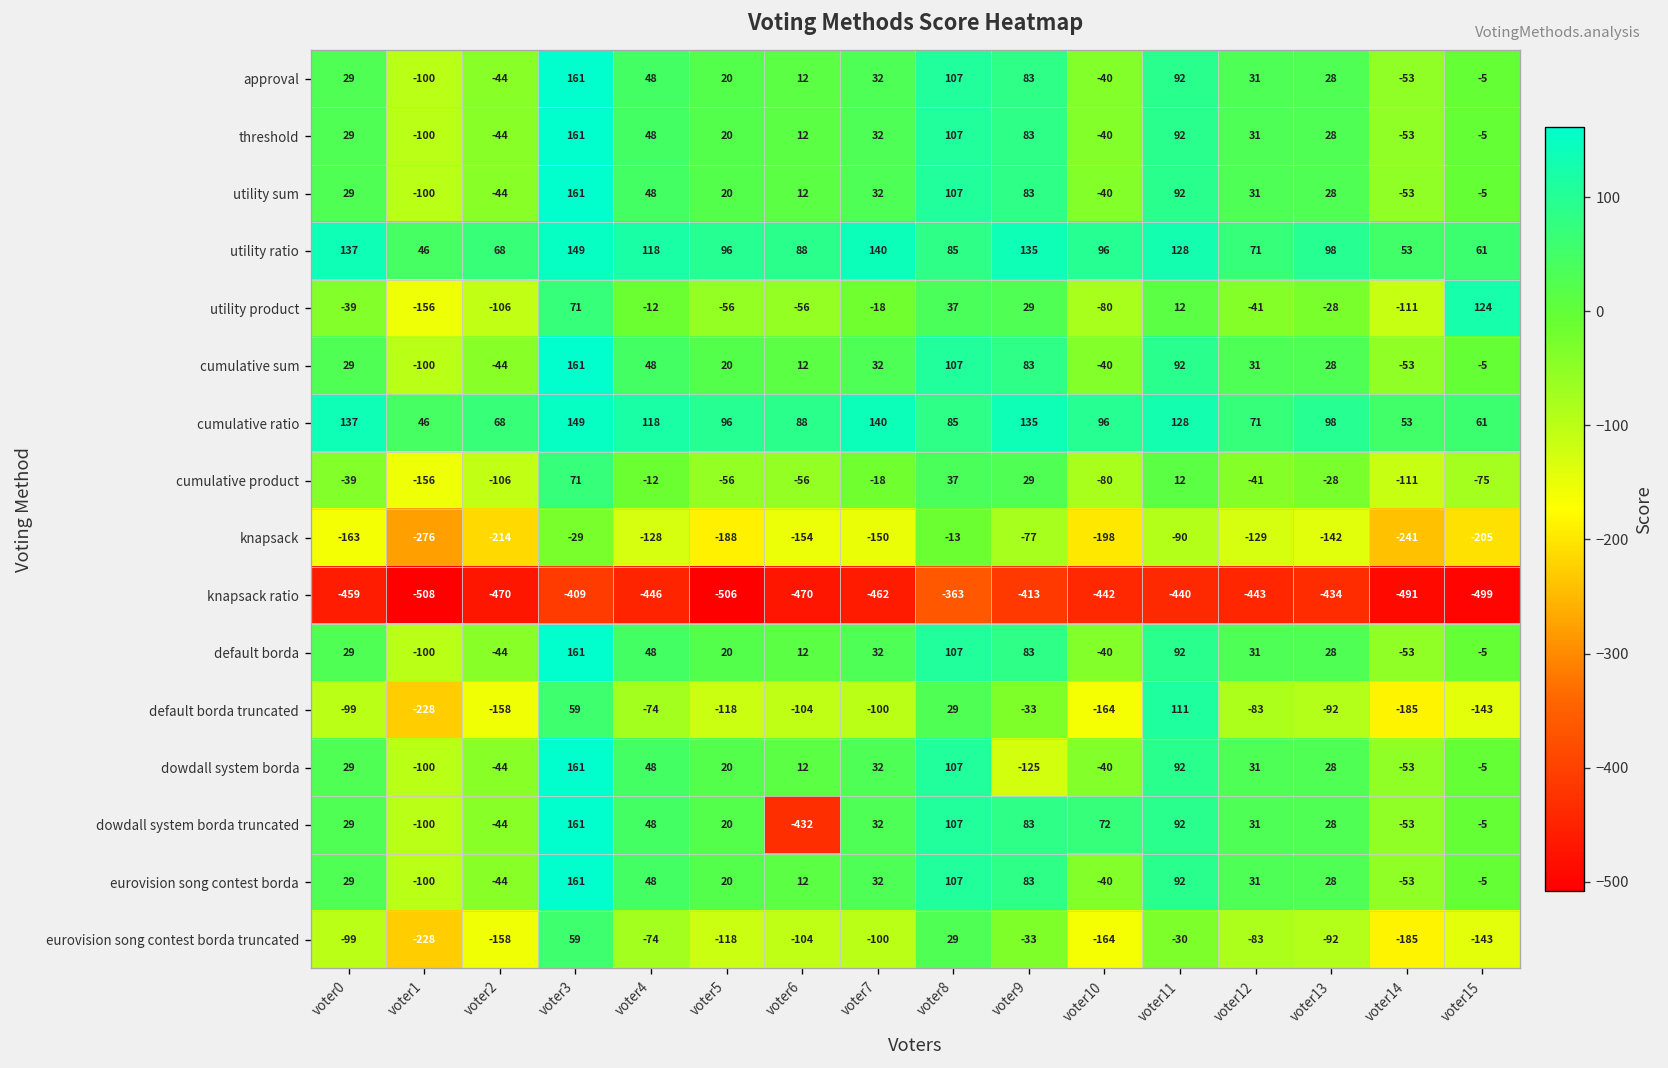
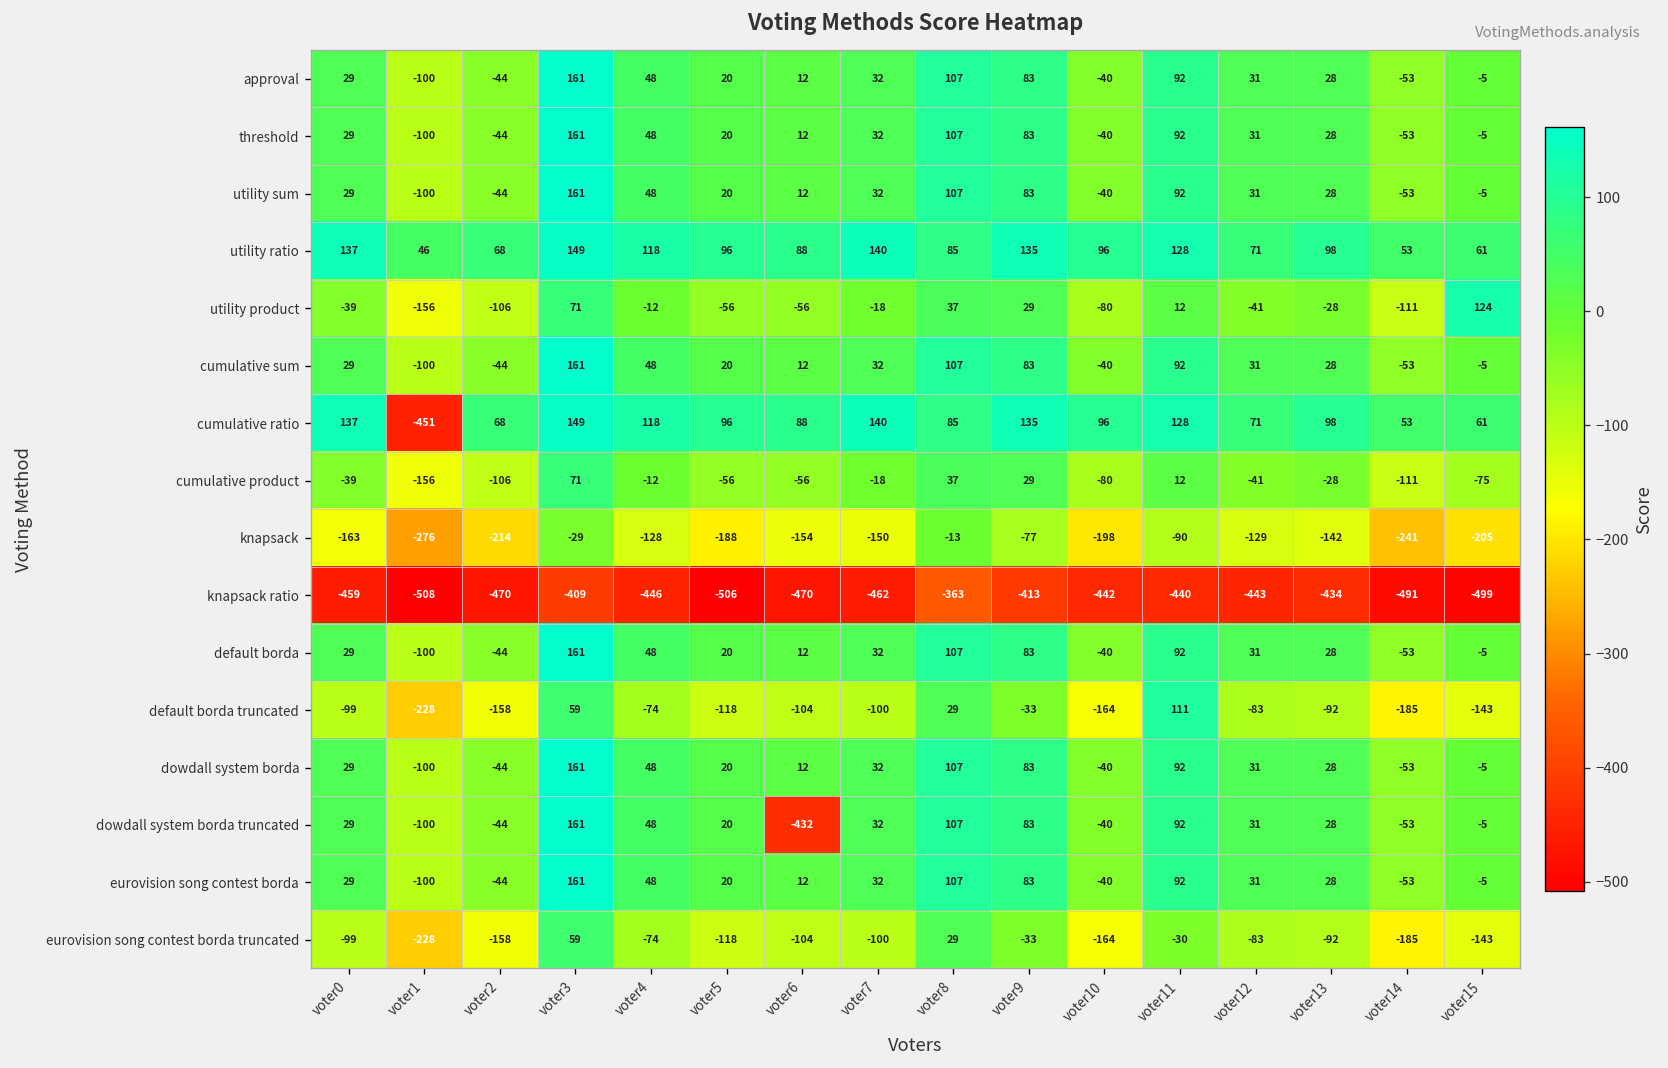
  {
    "cumulative ratio": {
      "voter0": 137,
-     "voter1": 46,
+     "voter1": -451,
      "voter2": 68,
      "voter3": 149,
      "voter4": 118,
      "voter5": 96,
      "voter6": 88,
      "voter7": 140,
      "voter8": 85,
      "voter9": 135,
      "voter10": 96,
      "voter11": 128,
      "voter12": 71,
      "voter13": 98,
      "voter14": 53,
      "voter15": 61
    },
    "dowdall system borda": {
      "voter0": 29,
      "voter1": -100,
      "voter2": -44,
      "voter3": 161,
      "voter4": 48,
      "voter5": 20,
      "voter6": 12,
      "voter7": 32,
      "voter8": 107,
-     "voter9": -125,
+     "voter9": 83,
      "voter10": -40,
      "voter11": 92,
      "voter12": 31,
      "voter13": 28,
      "voter14": -53,
      "voter15": -5
    },
    "dowdall system borda truncated": {
      "voter0": 29,
      "voter1": -100,
      "voter2": -44,
      "voter3": 161,
      "voter4": 48,
      "voter5": 20,
      "voter6": -432,
      "voter7": 32,
      "voter8": 107,
      "voter9": 83,
-     "voter10": 72,
+     "voter10": -40,
      "voter11": 92,
      "voter12": 31,
      "voter13": 28,
      "voter14": -53,
      "voter15": -5
    }
  }
